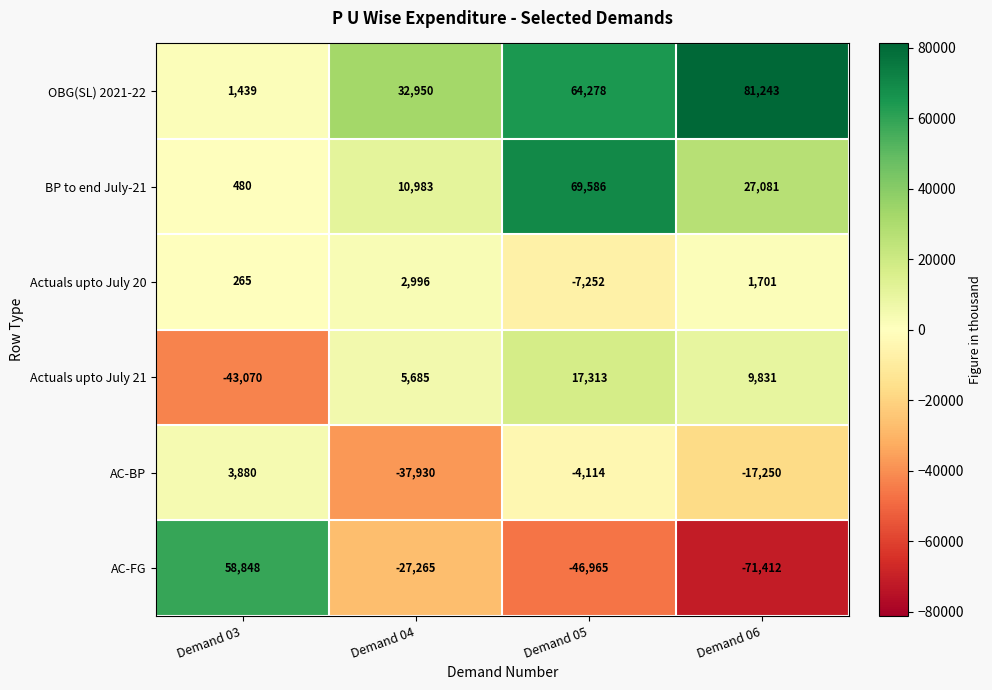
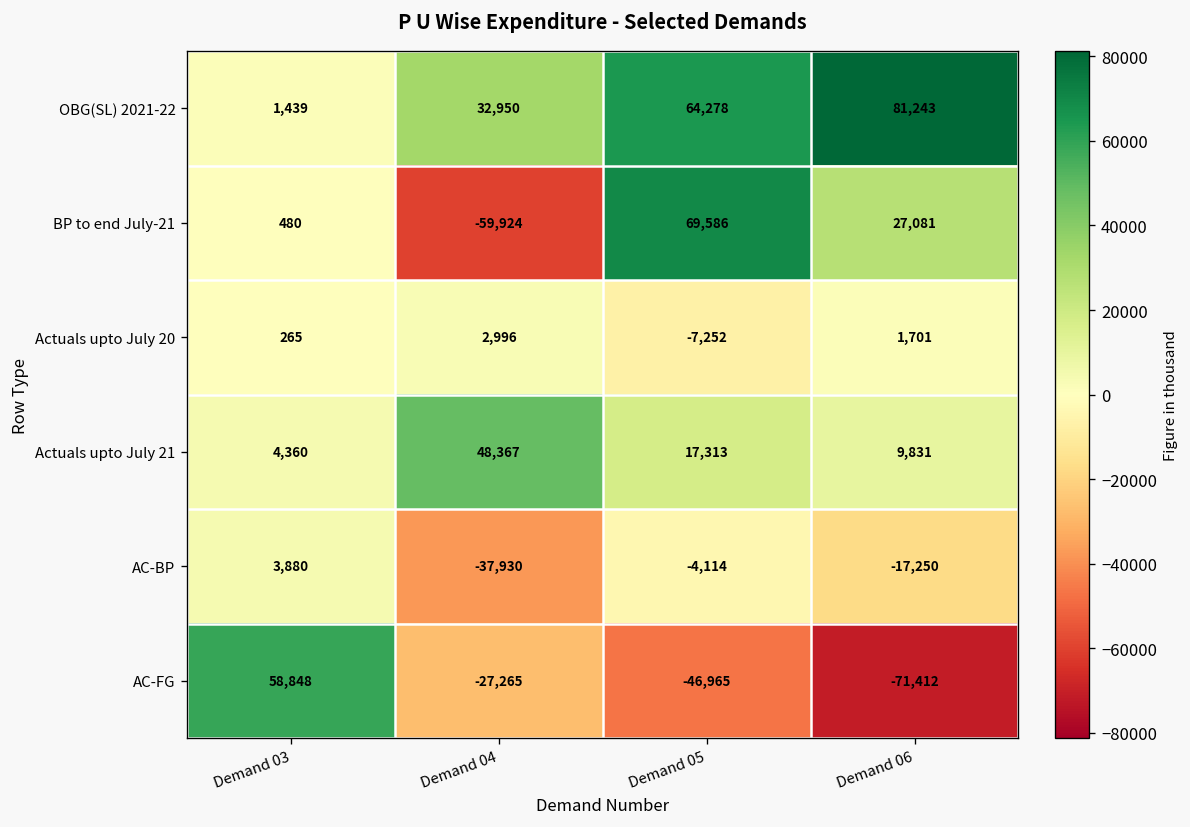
  {
    "OBG(SL) 2021-22": {
      "Demand 03": "1,439",
      "Demand 04": "32,950",
      "Demand 05": "64,278",
      "Demand 06": "81,243"
    },
    "BP to end July-21": {
      "Demand 03": "480",
-     "Demand 04": "10,983",
+     "Demand 04": "-59,924",
      "Demand 05": "69,586",
      "Demand 06": "27,081"
    },
    "Actuals upto July 20": {
      "Demand 03": "265",
      "Demand 04": "2,996",
      "Demand 05": "-7,252",
      "Demand 06": "1,701"
    },
    "Actuals upto July 21": {
-     "Demand 03": "-43,070",
-     "Demand 04": "5,685",
+     "Demand 03": "4,360",
+     "Demand 04": "48,367",
      "Demand 05": "17,313",
      "Demand 06": "9,831"
    },
    "AC-BP": {
      "Demand 03": "3,880",
      "Demand 04": "-37,930",
      "Demand 05": "-4,114",
      "Demand 06": "-17,250"
    },
    "AC-FG": {
      "Demand 03": "58,848",
      "Demand 04": "-27,265",
      "Demand 05": "-46,965",
      "Demand 06": "-71,412"
    }
  }
